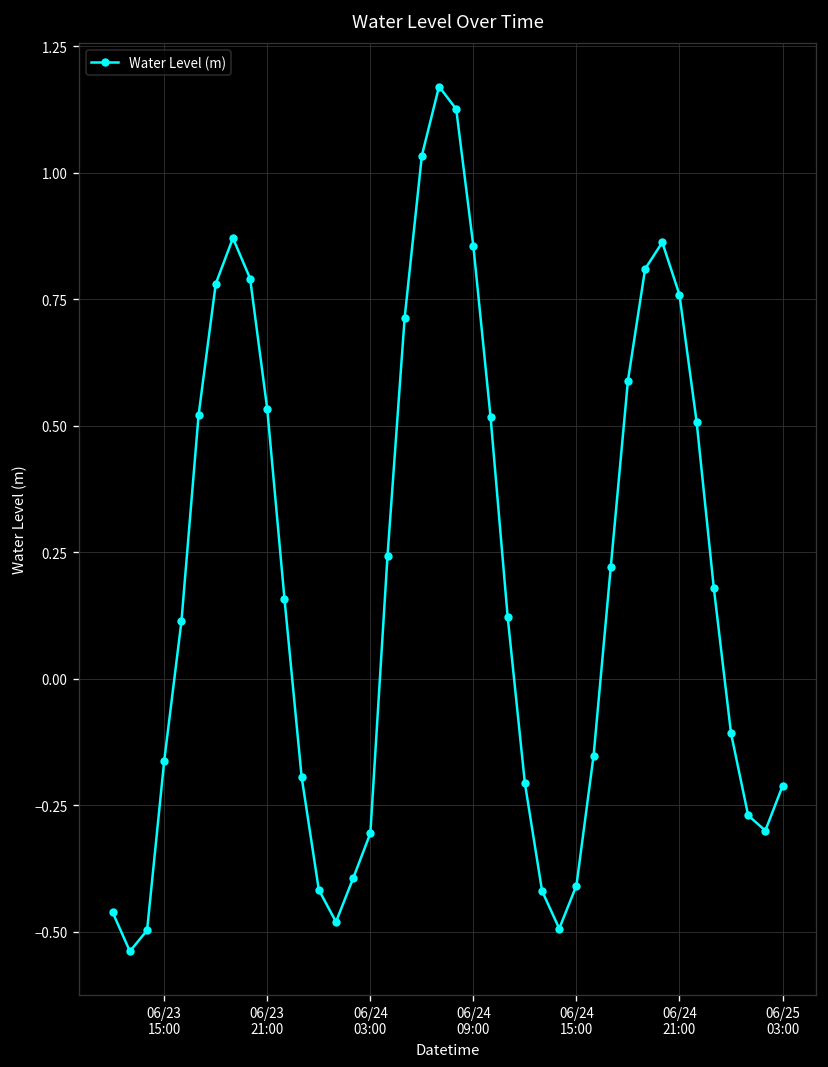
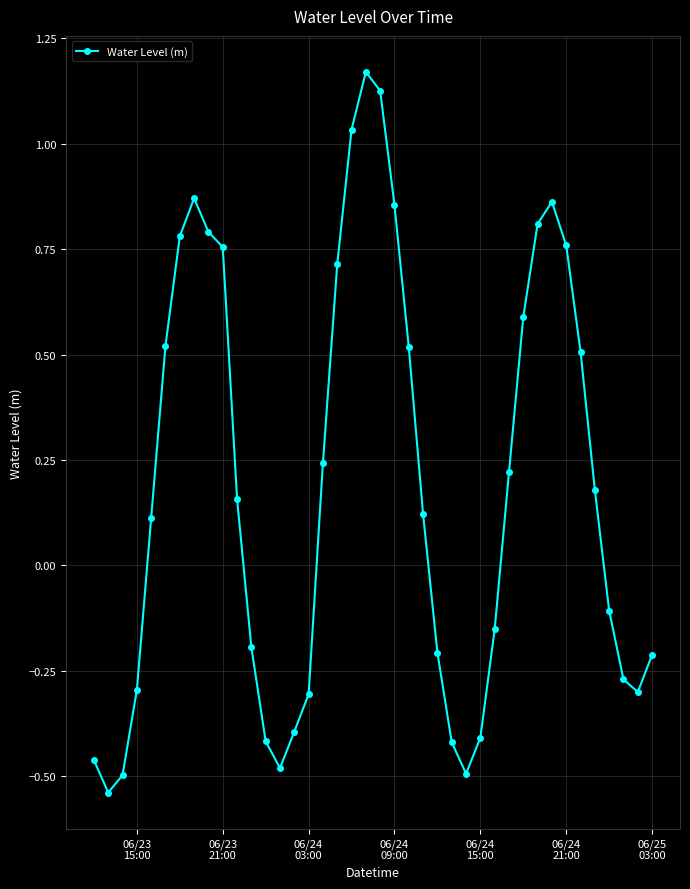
  {
-   "06/23 15:00": -0.16,
-   "06/23 21:00": 0.53,
+   "06/23 15:00": -0.30,
+   "06/23 21:00": 0.76,
    "06/24 03:00": -0.31,
    "06/24 09:00": 0.85,
    "06/24 15:00": -0.41,
    "06/24 21:00": 0.76,
    "06/25 03:00": -0.21
  }
